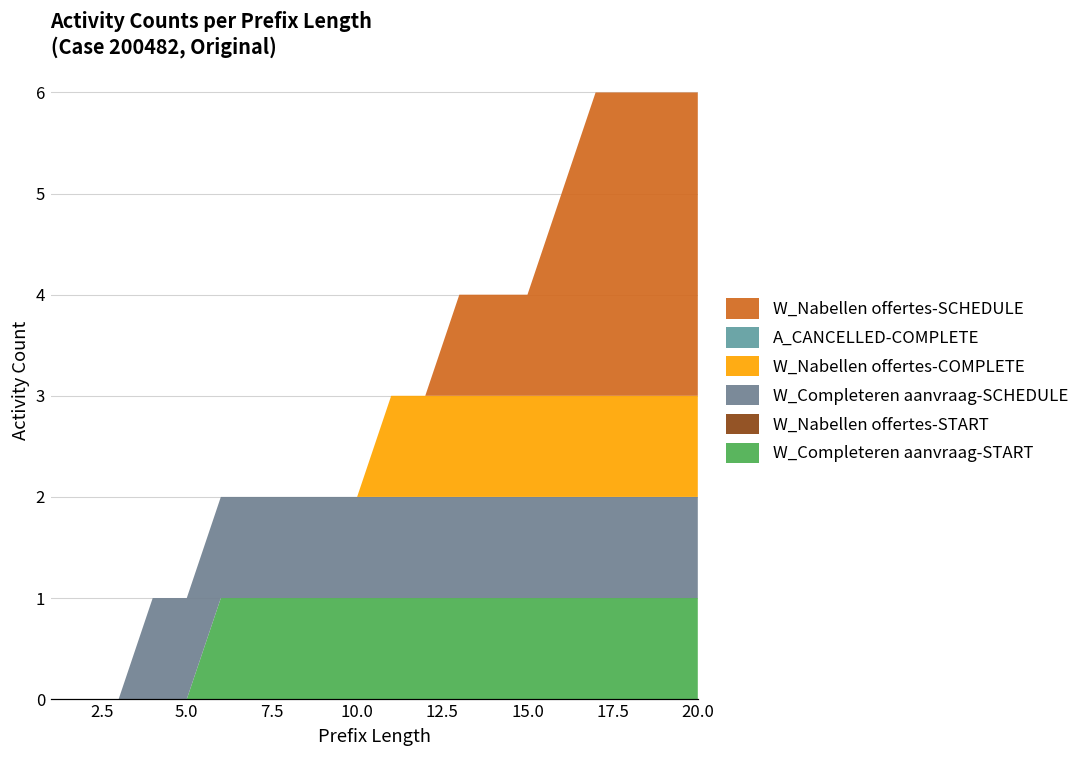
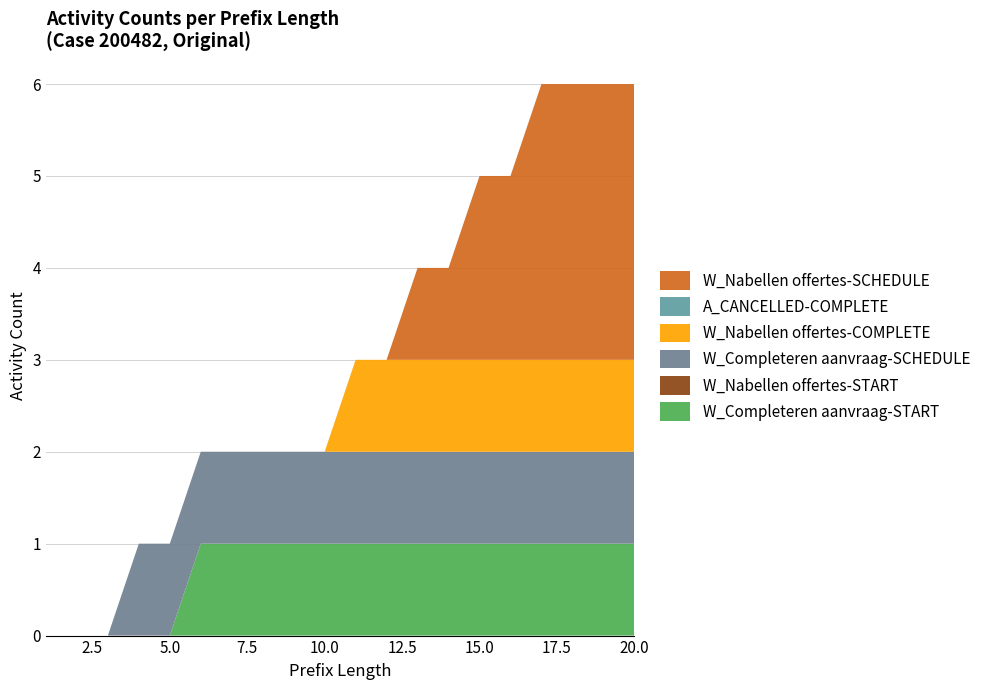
  {
    "W_Nabellen offertes-START": {
      "5.0": 0,
      "10.0": 1,
      "15.0": 1,
      "20.0": 1
    },
    "W_Nabellen offertes-SCHEDULE": {
-     "15.0": 1
+     "15.0": 2
    }
  }
